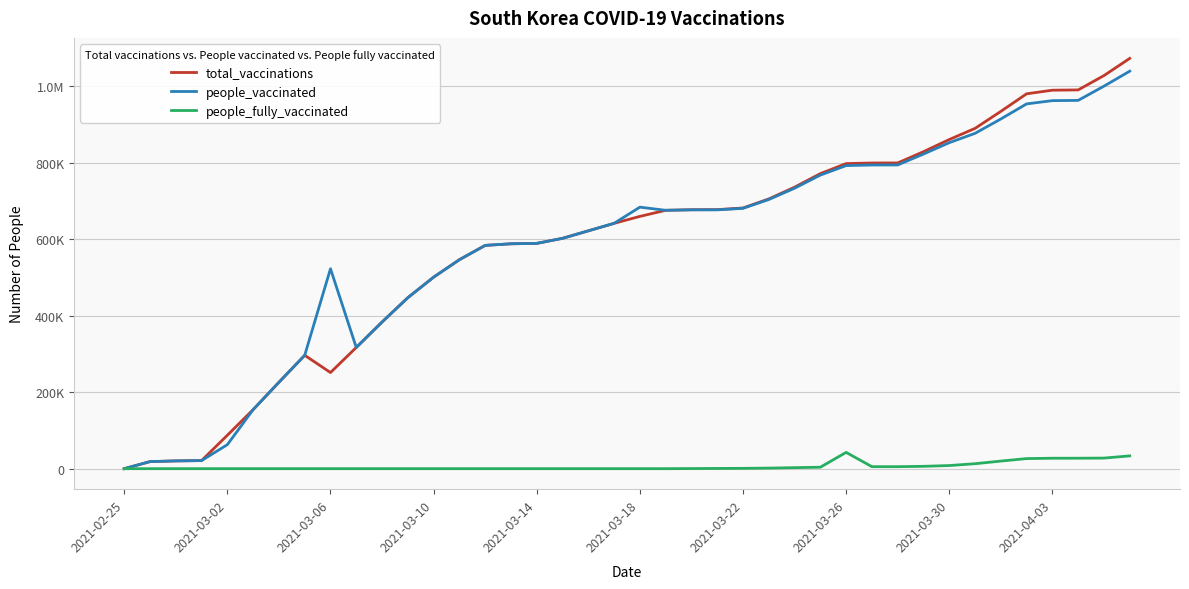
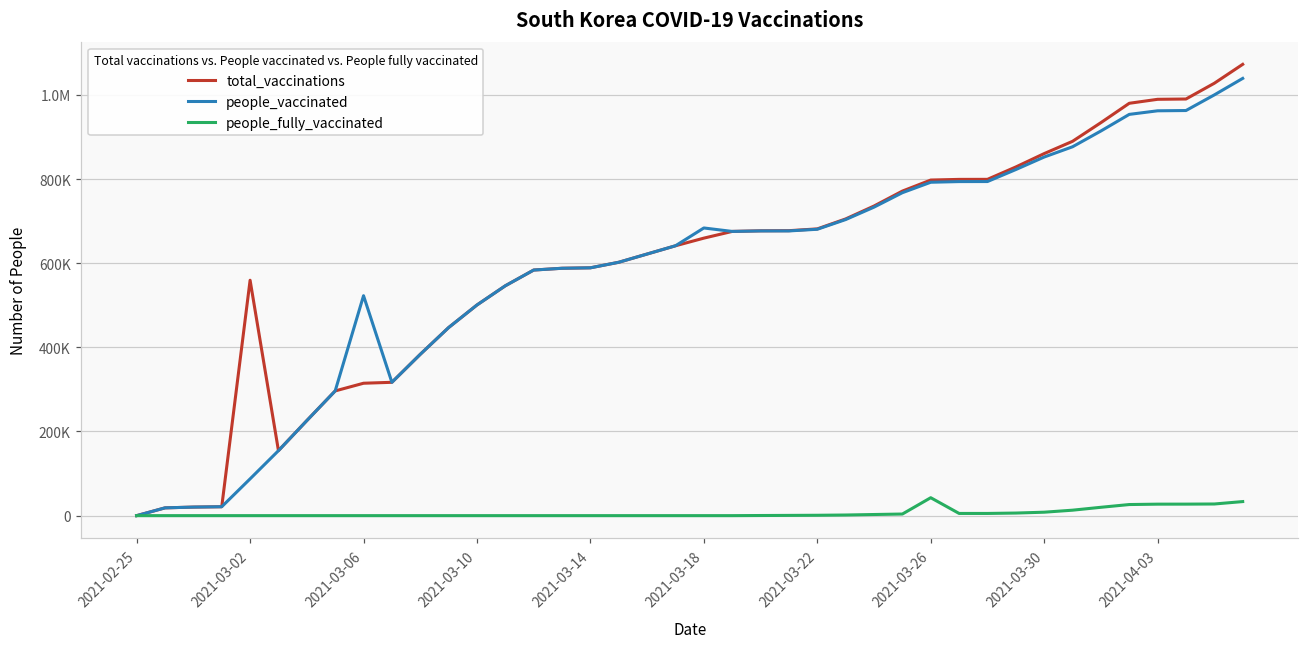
  {
    "total_vaccinations": {
-     "2021-03-02": 90000,
-     "2021-03-06": 250000,
+     "2021-03-02": 560000,
+     "2021-03-06": 310000,
      "2021-03-18": 660000,
      "2021-03-30": 860000,
      "2021-04-03": 990000
    },
    "people_vaccinated": {
-     "2021-03-02": 60000,
+     "2021-03-02": 90000,
      "2021-03-06": 520000,
      "2021-03-18": 680000,
      "2021-03-30": 850000,
      "2021-04-03": 960000
    },
    "people_fully_vaccinated": {
      "2021-03-02": 0,
      "2021-03-06": 0,
      "2021-03-10": 0,
      "2021-03-14": 0,
      "2021-03-18": 0,
      "2021-03-22": 0,
      "2021-03-26": 40000,
      "2021-03-30": 10000,
      "2021-04-03": 30000
    }
  }
